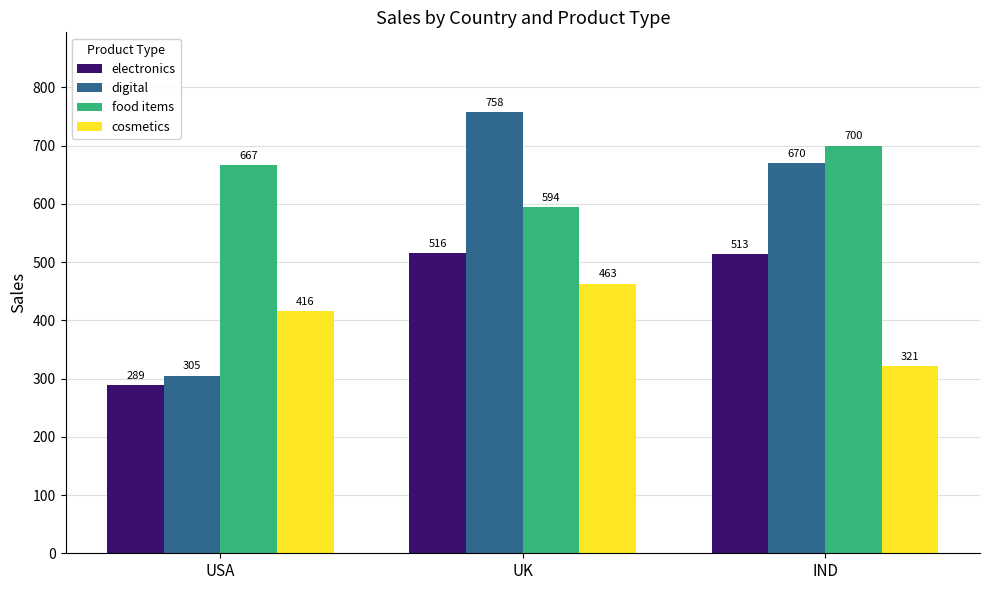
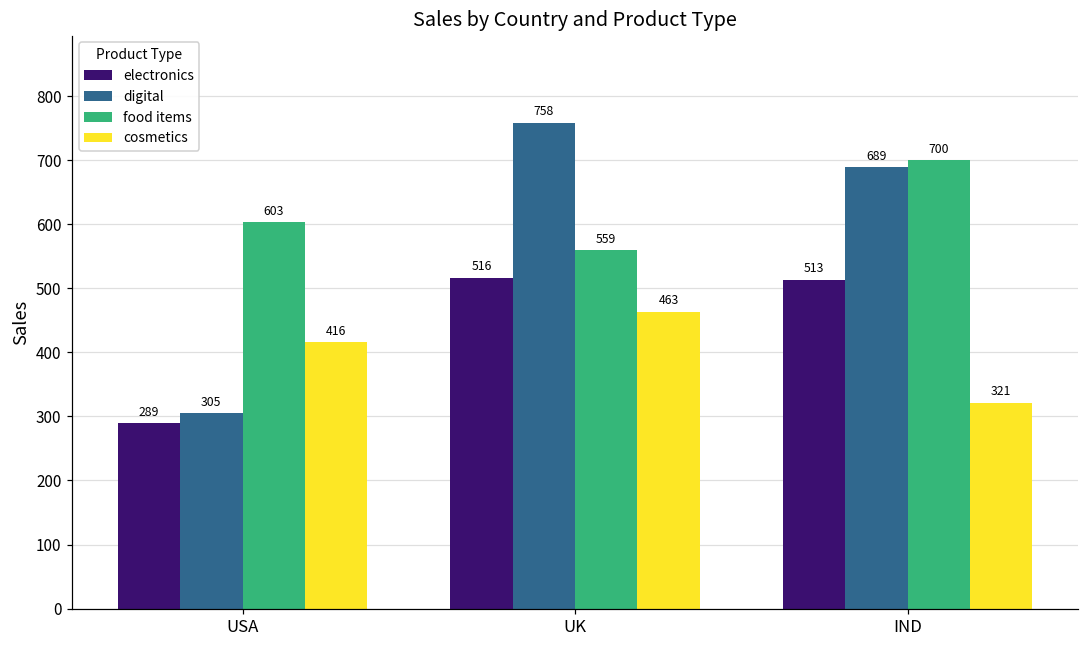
  {
    "electronics": {
      "USA": 289,
      "UK": 516,
      "IND": 513
    },
    "digital": {
      "USA": 305,
      "UK": 758,
-     "IND": 670
+     "IND": 689
    },
    "food items": {
-     "USA": 667,
-     "UK": 594,
+     "USA": 603,
+     "UK": 559,
      "IND": 700
    },
    "cosmetics": {
      "USA": 416,
      "UK": 463,
      "IND": 321
    }
  }
